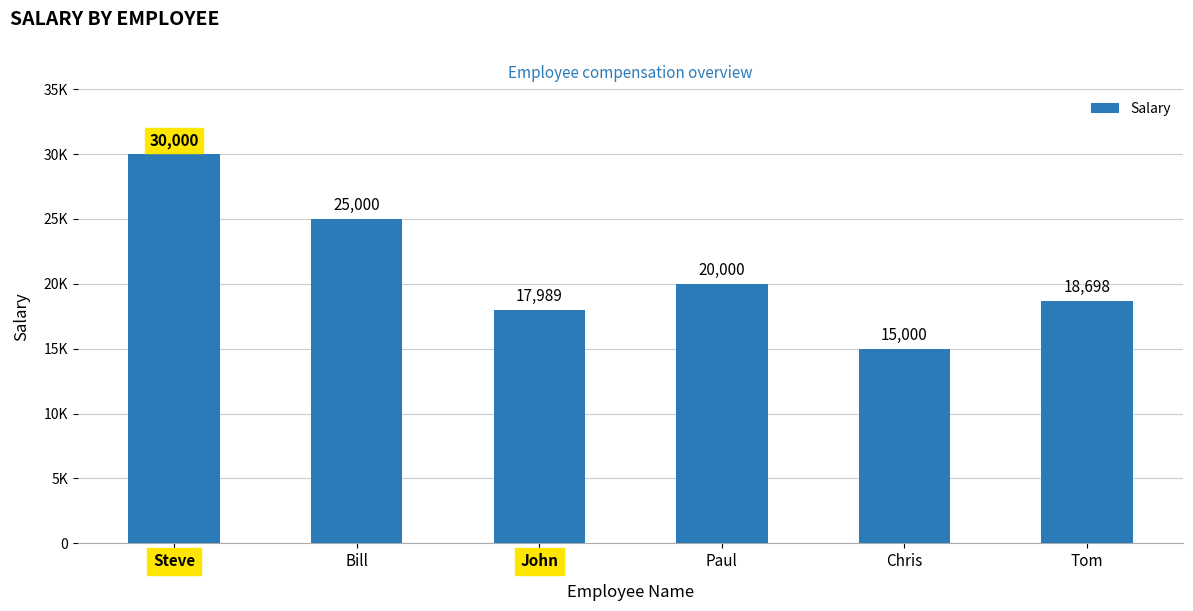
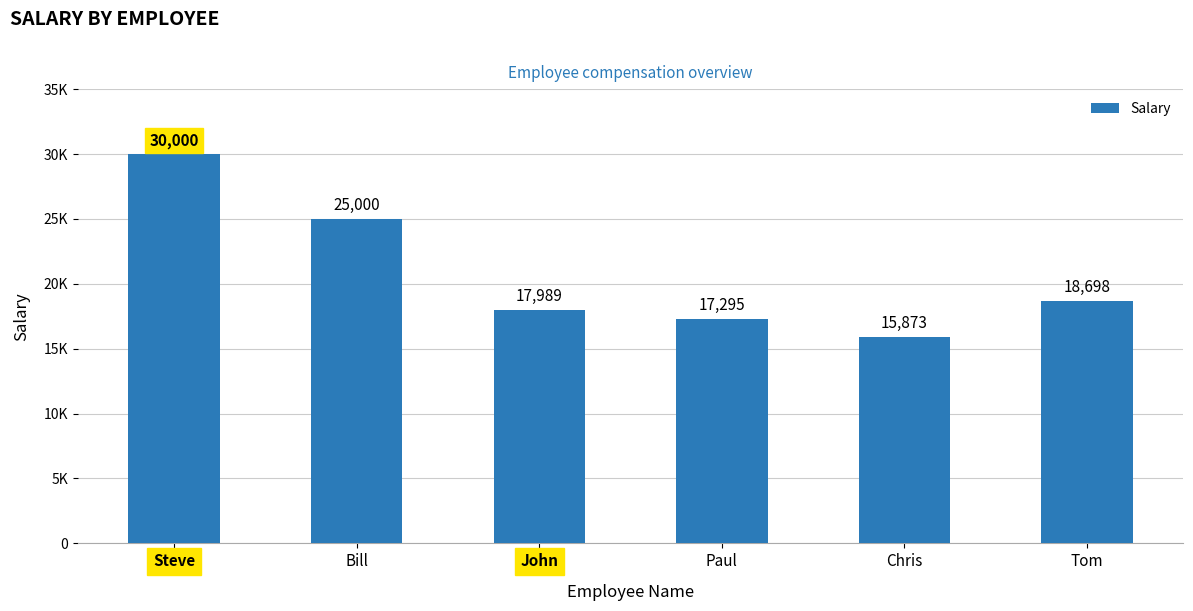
  {
    "Bill": "25,000",
    "John": "17,989",
-   "Paul": "20,000",
-   "Chris": "15,000",
+   "Paul": "17,295",
+   "Chris": "15,873",
    "Tom": "18,698"
  }
